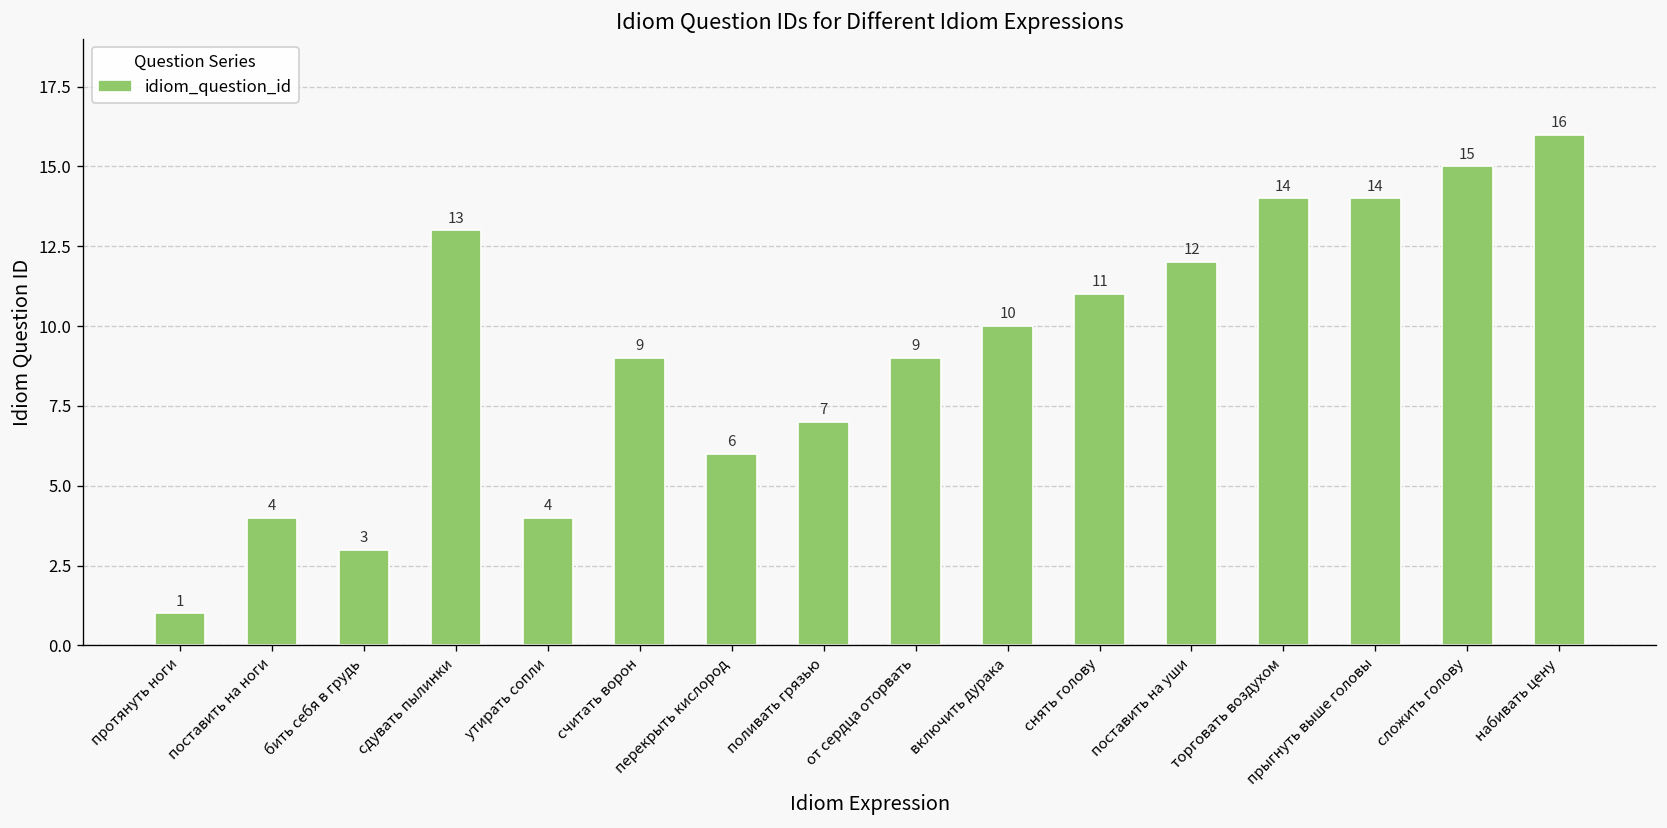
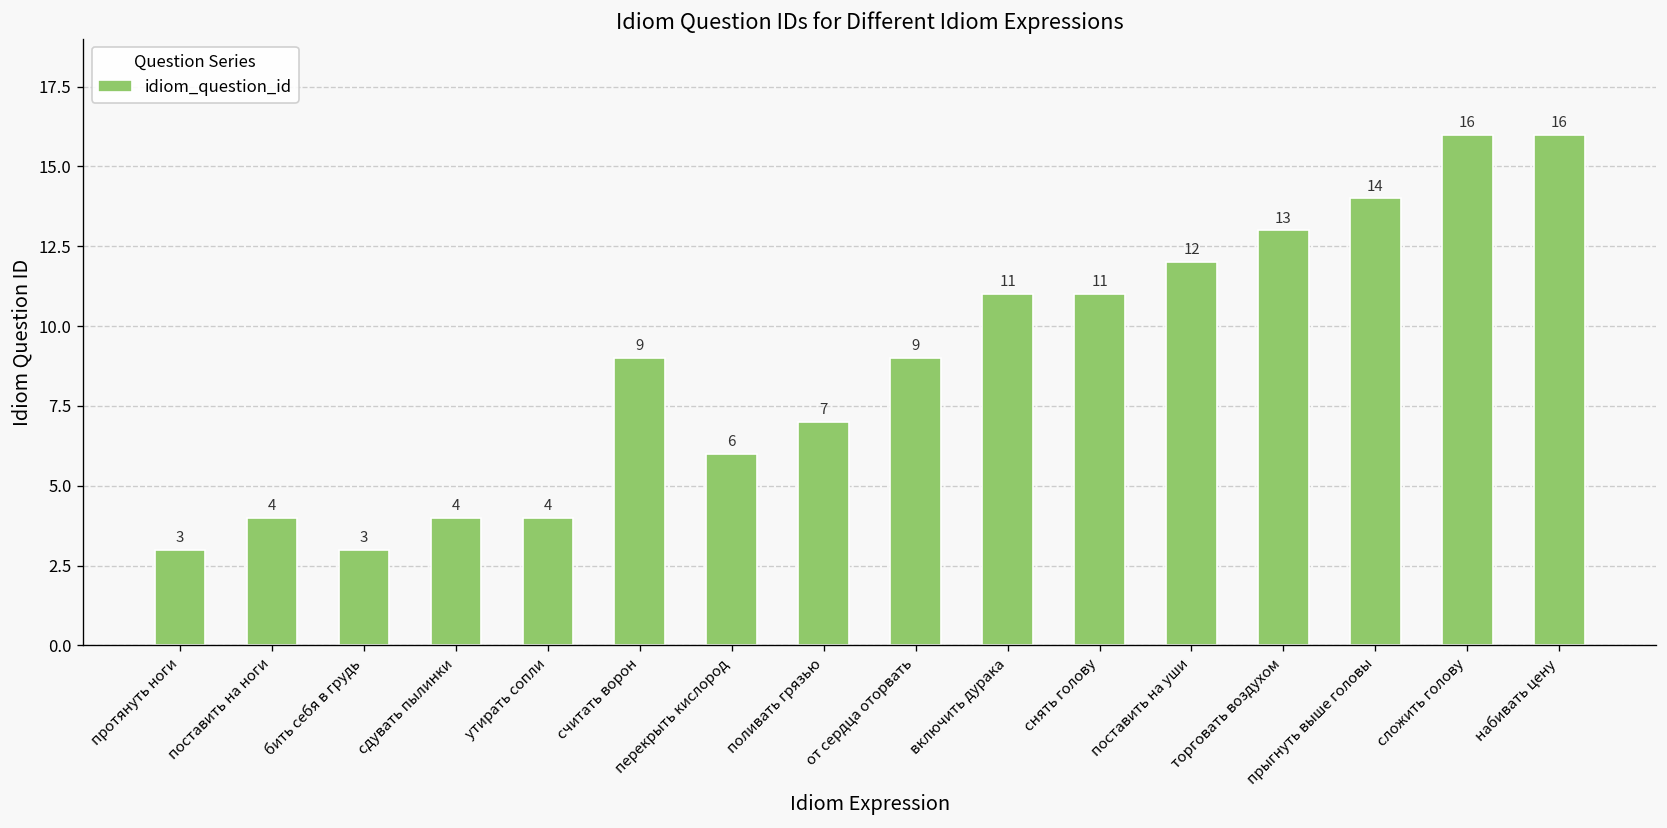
  {
-   "протянуть ноги": 1,
+   "протянуть ноги": 3,
    "поставить на ноги": 4,
    "бить себя в грудь": 3,
-   "сдувать пылинки": 13,
+   "сдувать пылинки": 4,
    "утирать сопли": 4,
    "считать ворон": 9,
    "перекрыть кислород": 6,
    "поливать грязью": 7,
    "от сердца оторвать": 9,
-   "включить дурака": 10,
+   "включить дурака": 11,
    "снять голову": 11,
    "поставить на уши": 12,
-   "торговать воздухом": 14,
+   "торговать воздухом": 13,
    "прыгнуть выше головы": 14,
-   "сложить голову": 15,
+   "сложить голову": 16,
    "набивать цену": 16
  }
